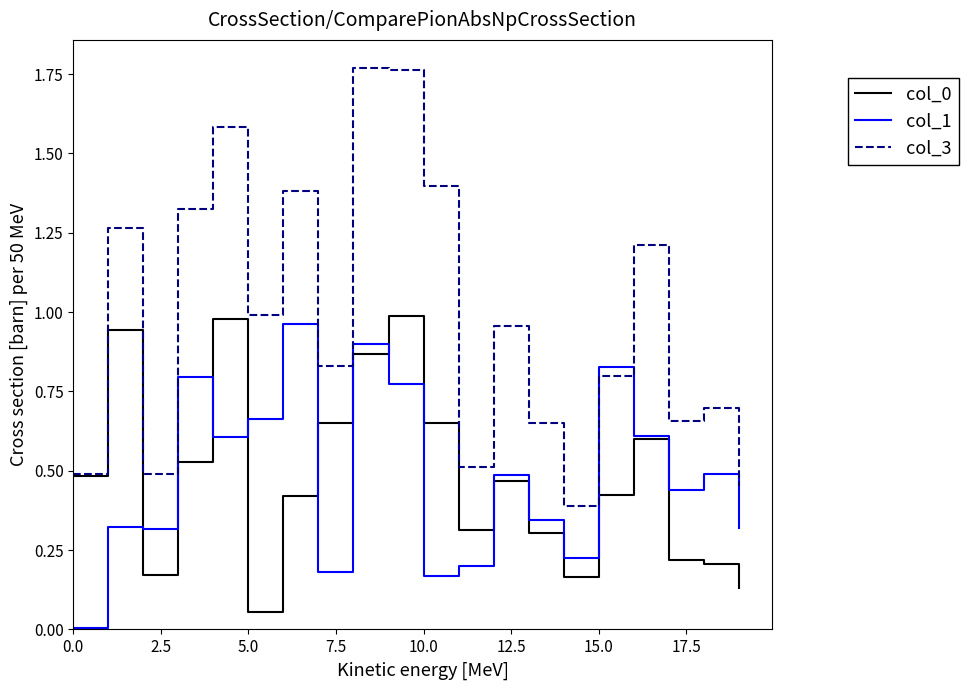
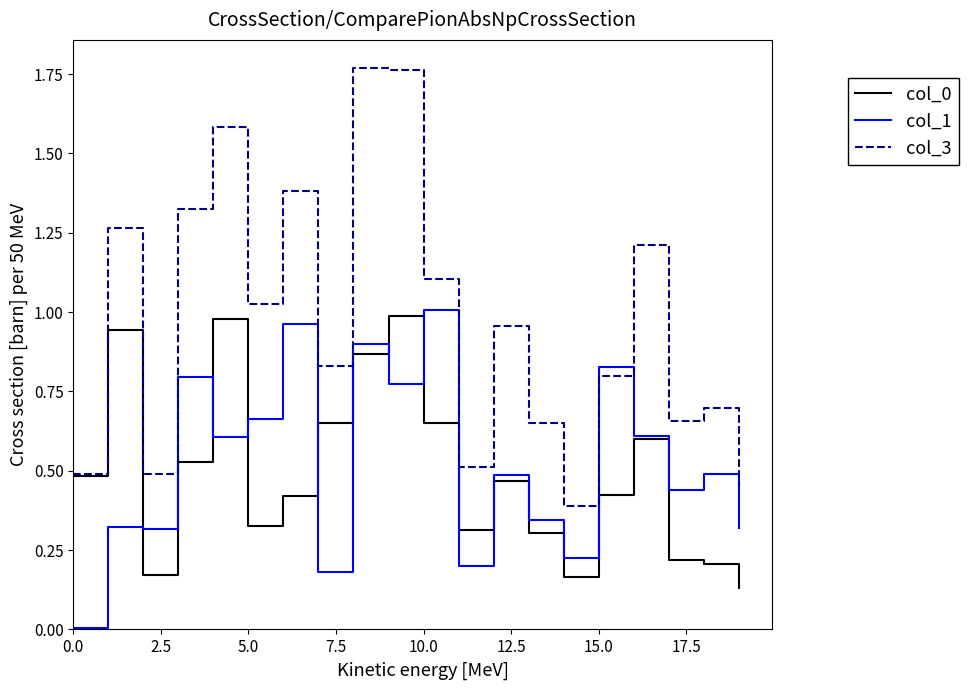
  {
    "col_0": {
-     "5.0": 0.05,
+     "5.0": 0.33,
      "10.0": 0.65,
      "15.0": 0.42
    },
    "col_1": {
      "0.0": 0.01,
      "5.0": 0.66,
-     "10.0": 0.17,
+     "10.0": 1.01,
      "15.0": 0.83
    },
    "col_3": {
-     "5.0": 0.99,
-     "10.0": 1.40,
+     "5.0": 1.03,
+     "10.0": 1.10,
      "15.0": 0.80
    }
  }
